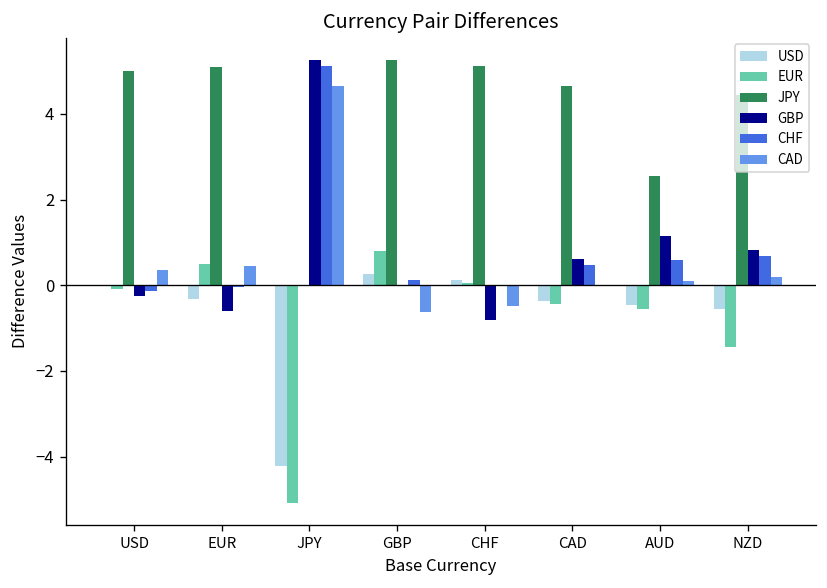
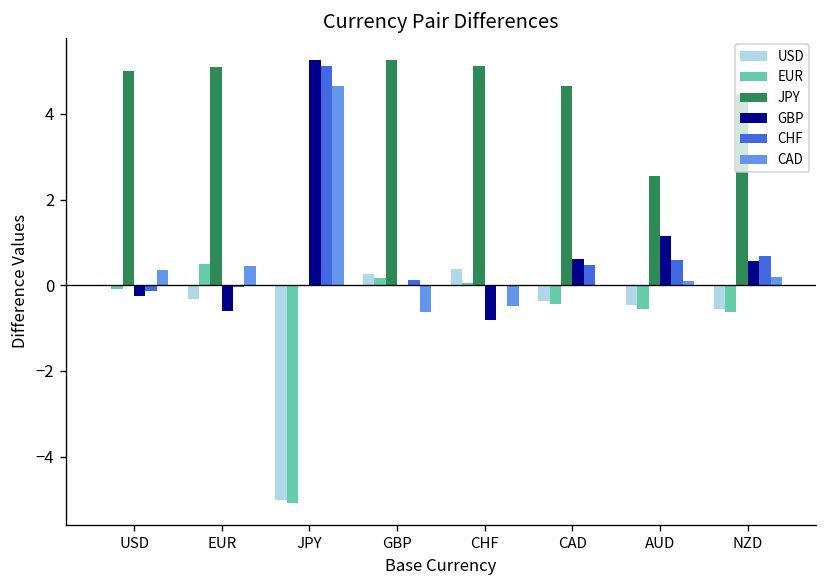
  {
    "USD": {
      "USD": 0.0,
      "EUR": -0.3,
-     "JPY": -4.2,
+     "JPY": -5.0,
      "GBP": 0.3,
-     "CHF": 0.1,
+     "CHF": 0.4,
      "CAD": -0.4,
      "AUD": -0.5,
      "NZD": -0.6
    },
    "EUR": {
      "USD": -0.1,
      "EUR": 0.5,
      "JPY": -5.1,
-     "GBP": 0.8,
+     "GBP": 0.2,
      "CAD": -0.4,
      "AUD": -0.5,
-     "NZD": -1.4
+     "NZD": -0.6
    },
    "JPY": {
      "USD": 5.0,
      "EUR": 5.1,
      "JPY": 0.0,
      "GBP": 5.3,
      "CHF": 5.1,
      "CAD": 4.6,
      "AUD": 2.6
    },
    "GBP": {
      "USD": -0.3,
      "EUR": -0.6,
      "JPY": 5.3,
      "GBP": 0.0,
      "CHF": -0.8,
      "CAD": 0.6,
      "AUD": 1.2,
-     "NZD": 0.8
+     "NZD": 0.6
    }
  }
